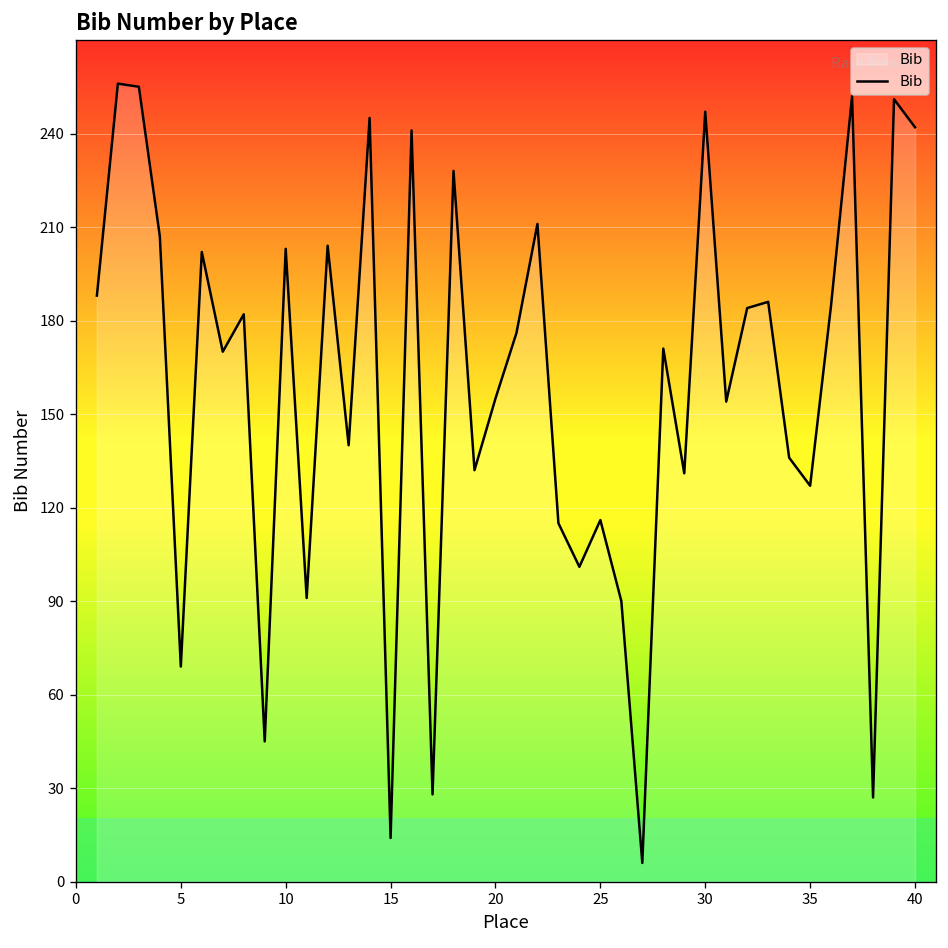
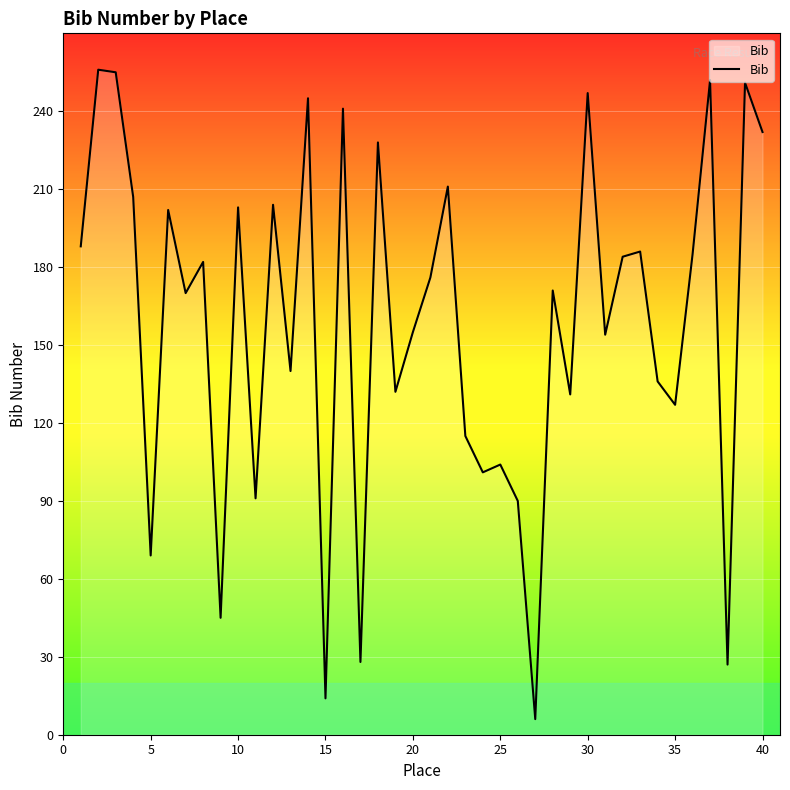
  {
    "5": 69,
    "10": 203,
    "20": 155,
-   "25": 116,
+   "25": 104,
    "30": 247,
    "35": 127,
-   "40": 242
+   "40": 232
  }
